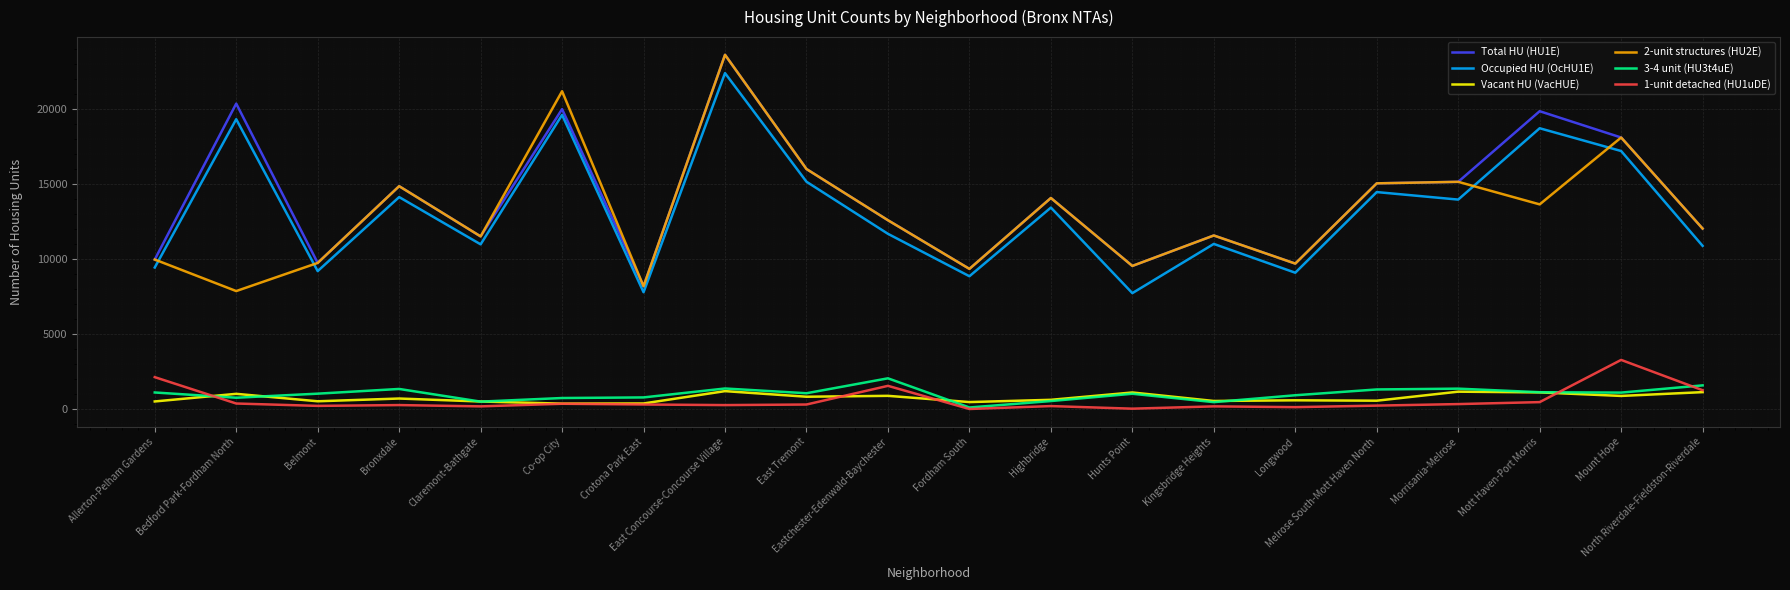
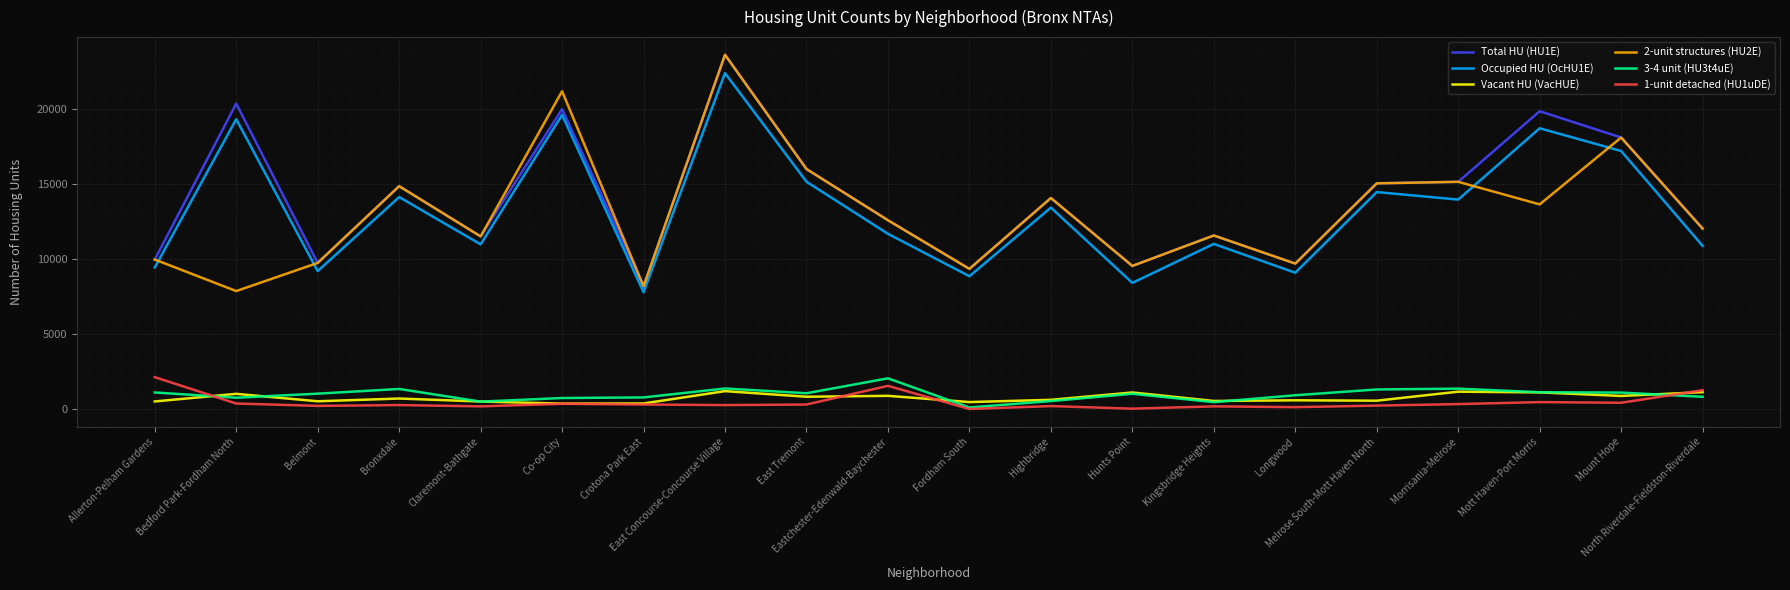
  {
    "Total HU (HU1E)": {
      "Bedford Park-Fordham North": 20400,
      "Co-op City": 20000,
      "Mott Haven-Port Morris": 19900
    },
    "Occupied HU (OcHU1E)": {
      "Allerton-Pelham Gardens": 9500,
      "Bedford Park-Fordham North": 19300,
      "Belmont": 9200,
      "Bronxdale": 14100,
      "Claremont-Bathgate": 11000,
      "Co-op City": 19600,
      "Crotona Park East": 7800,
      "East Concourse-Concourse Village": 22400,
      "East Tremont": 15200,
      "Eastchester-Edenwald-Baychester": 11700,
      "Fordham South": 8900,
      "Highbridge": 13400,
-     "Hunts Point": 7700,
+     "Hunts Point": 8400,
      "Kingsbridge Heights": 11000,
      "Longwood": 9100,
      "Melrose South-Mott Haven North": 14500,
      "Morrisania-Melrose": 14000,
      "Mott Haven-Port Morris": 18700,
      "Mount Hope": 17200,
      "North Riverdale-Fieldston-Riverdale": 10900
    },
    "Vacant HU (VacHUE)": {
      "Allerton-Pelham Gardens": 500,
      "Bedford Park-Fordham North": 1000,
      "Belmont": 500,
      "Bronxdale": 700,
      "East Concourse-Concourse Village": 1200,
      "East Tremont": 800,
      "Eastchester-Edenwald-Baychester": 900,
      "Fordham South": 500,
      "Longwood": 600,
      "Melrose South-Mott Haven North": 600,
      "Morrisania-Melrose": 1200,
      "Mount Hope": 900
    },
    "2-unit structures (HU2E)": {
      "Bedford Park-Fordham North": 7900,
      "Co-op City": 21200,
      "Mott Haven-Port Morris": 13700
    },
    "3-4 unit (HU3t4uE)": {
      "Allerton-Pelham Gardens": 1100,
      "Bedford Park-Fordham North": 800,
      "Belmont": 1100,
      "Bronxdale": 1400,
      "Co-op City": 800,
      "Crotona Park East": 800,
      "East Concourse-Concourse Village": 1400,
      "East Tremont": 1100,
      "Eastchester-Edenwald-Baychester": 2100,
      "Longwood": 900,
      "Melrose South-Mott Haven North": 1300,
      "Morrisania-Melrose": 1400,
      "Mount Hope": 1100,
-     "North Riverdale-Fieldston-Riverdale": 1600
+     "North Riverdale-Fieldston-Riverdale": 800
    },
    "1-unit detached (HU1uDE)": {
      "Allerton-Pelham Gardens": 2200,
      "Bedford Park-Fordham North": 400,
      "Belmont": 200,
      "Bronxdale": 300,
      "Claremont-Bathgate": 200,
      "East Concourse-Concourse Village": 300,
      "East Tremont": 300,
      "Eastchester-Edenwald-Baychester": 1600,
      "Highbridge": 200,
      "Hunts Point": 100,
      "Kingsbridge Heights": 200,
      "Longwood": 200,
      "Melrose South-Mott Haven North": 300,
      "Morrisania-Melrose": 400,
      "Mott Haven-Port Morris": 500,
-     "Mount Hope": 3300
+     "Mount Hope": 400
    }
  }
